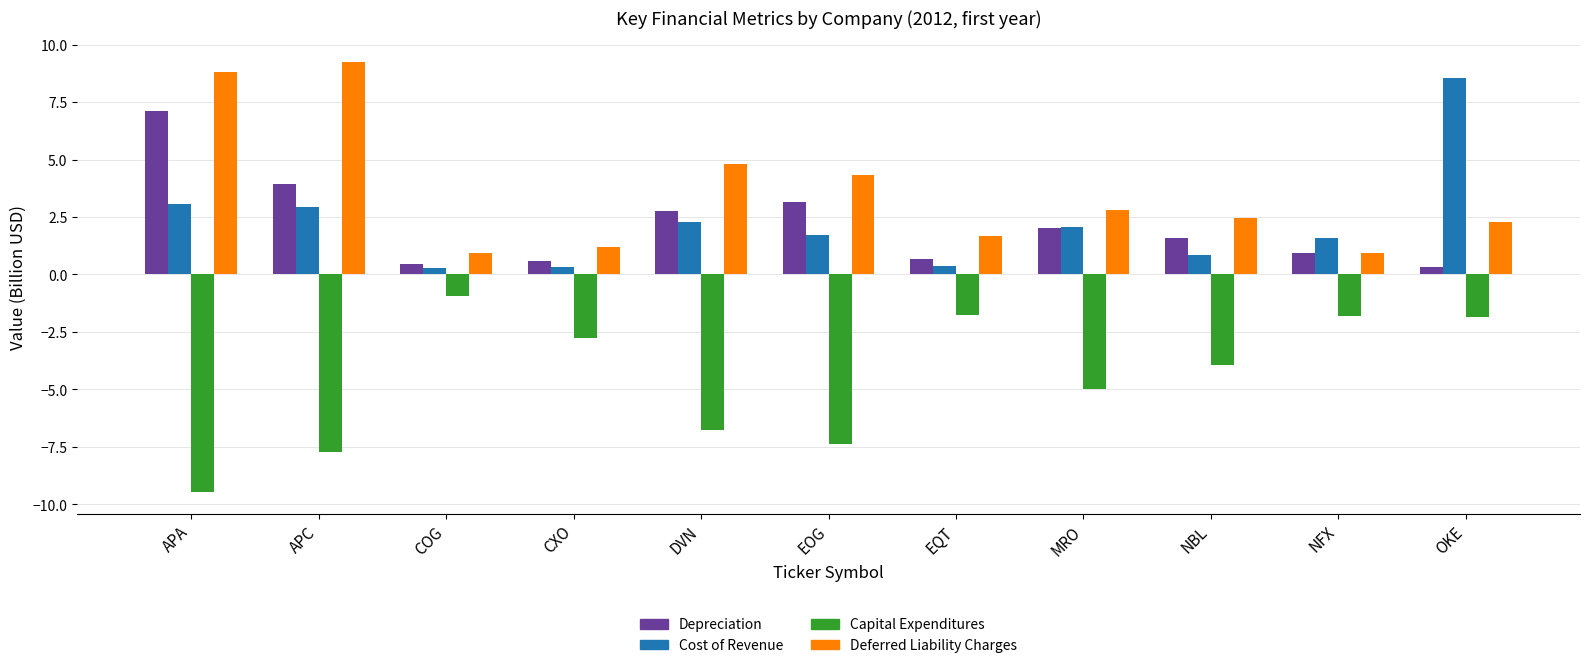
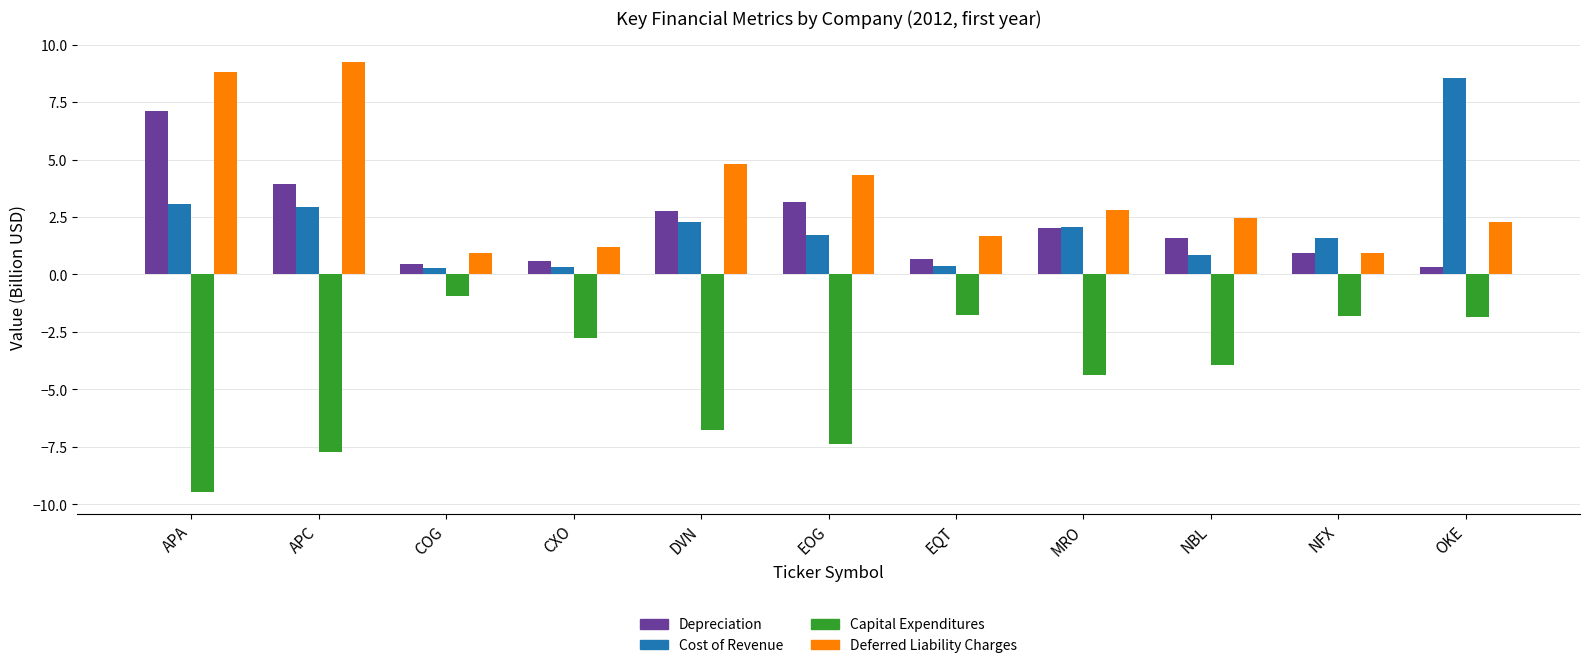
  {
    "Depreciation": {
      "APA": 7.1,
      "APC": 3.9,
      "COG": 0.5,
      "CXO": 0.6,
      "DVN": 2.8,
      "EOG": 3.2,
      "EQT": 0.7,
      "MRO": 2.0,
      "NBL": 1.6,
      "NFX": 1.0,
      "OKE": 0.3
    },
    "Cost of Revenue": {
      "APA": 3.1,
      "APC": 2.9,
      "COG": 0.3,
      "CXO": 0.3,
      "DVN": 2.3,
      "EOG": 1.7,
      "EQT": 0.4,
      "MRO": 2.1,
      "NBL": 0.8,
      "NFX": 1.6,
      "OKE": 8.5
    },
    "Capital Expenditures": {
      "APA": -9.5,
      "APC": -7.7,
      "COG": -0.9,
      "CXO": -2.8,
      "DVN": -6.8,
      "EOG": -7.4,
      "EQT": -1.8,
-     "MRO": -5.0,
+     "MRO": -4.4,
      "NBL": -3.9,
      "NFX": -1.8,
      "OKE": -1.9
    },
    "Deferred Liability Charges": {
      "APA": 8.8,
      "APC": 9.2,
      "COG": 0.9,
      "CXO": 1.2,
      "DVN": 4.8,
      "EOG": 4.3,
      "EQT": 1.7,
      "MRO": 2.8,
      "NBL": 2.4,
      "NFX": 0.9,
      "OKE": 2.3
    }
  }
